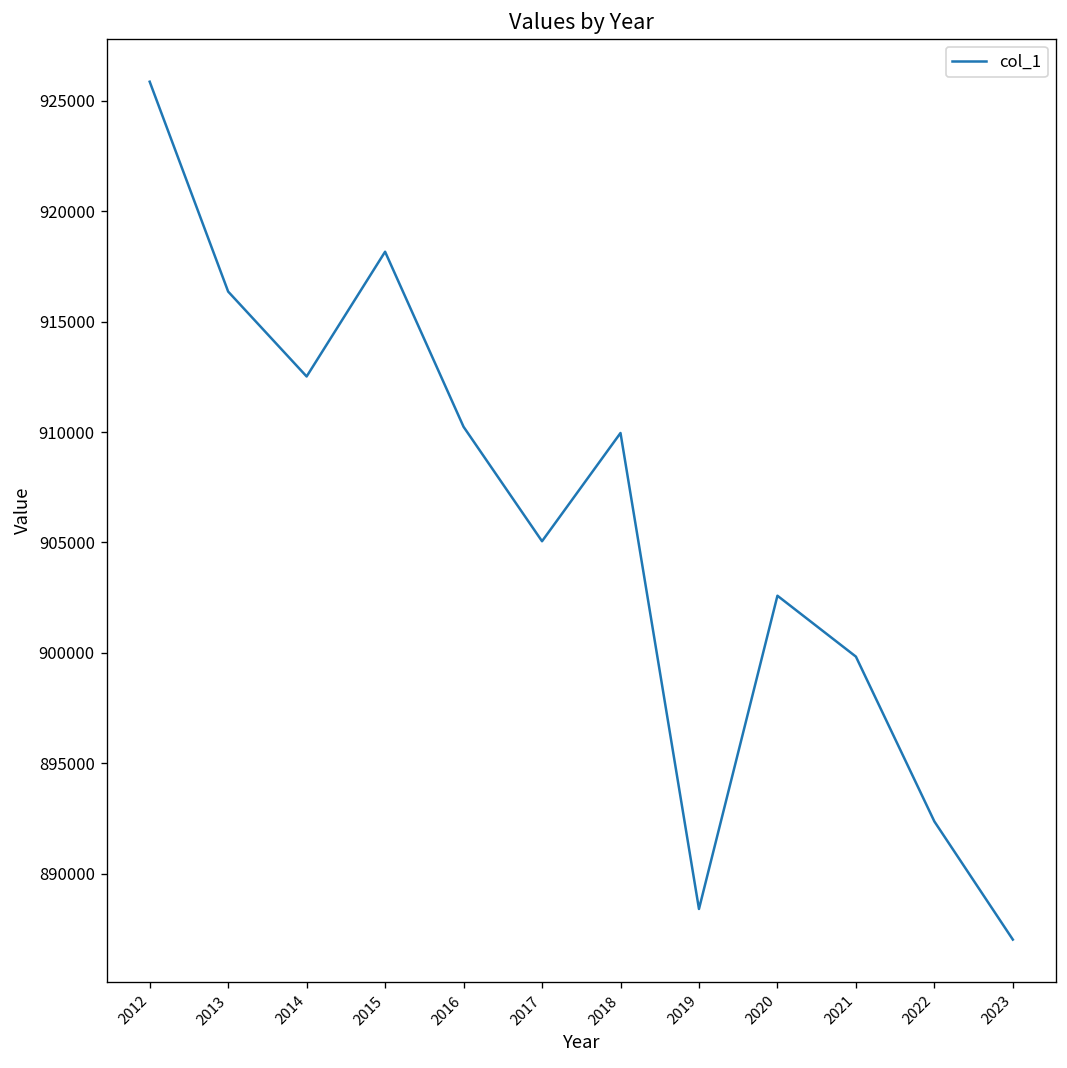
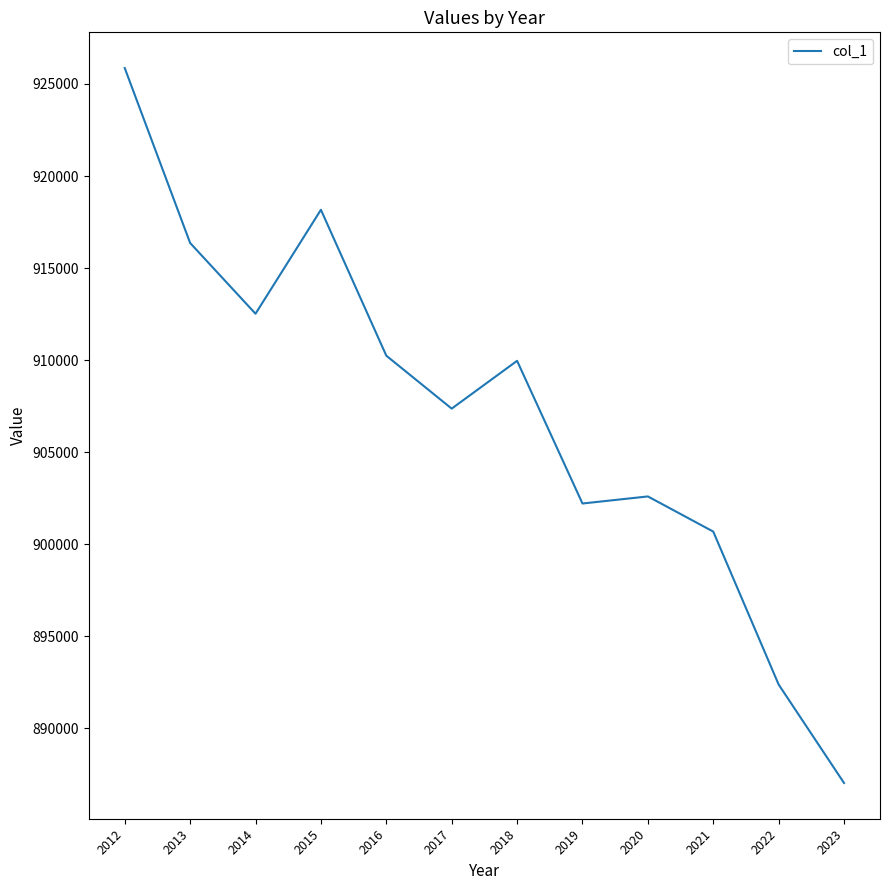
  {
    "2012": 925900,
    "2013": 916400,
    "2014": 912500,
    "2015": 918200,
    "2016": 910200,
-   "2017": 905100,
+   "2017": 907400,
    "2018": 910000,
-   "2019": 888400,
+   "2019": 902200,
    "2020": 902600,
-   "2021": 899800,
+   "2021": 900700,
    "2022": 892400,
    "2023": 887000
  }
